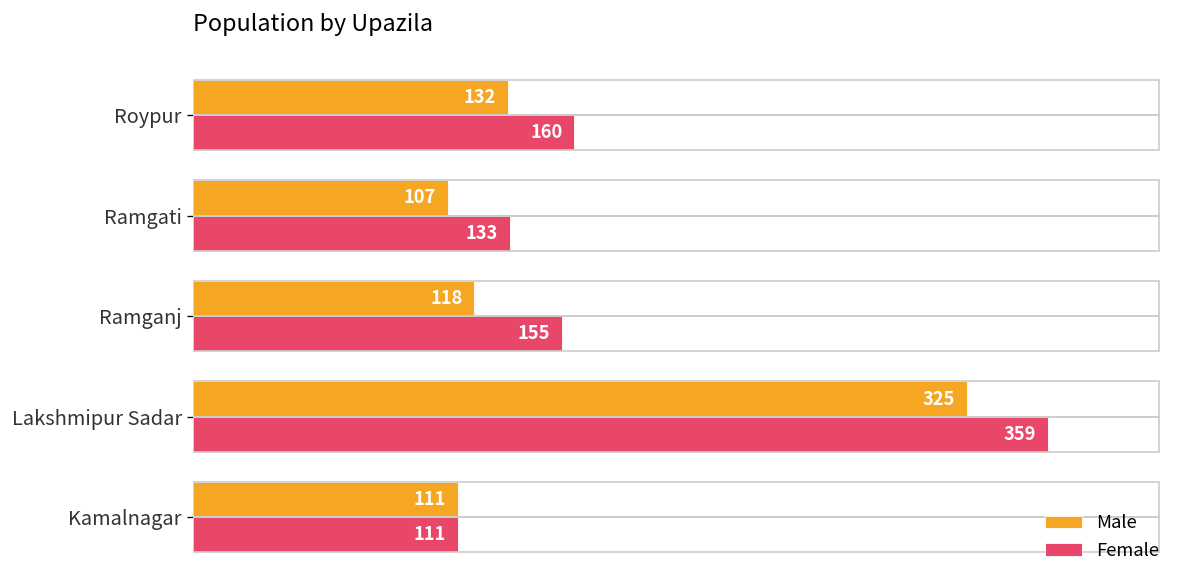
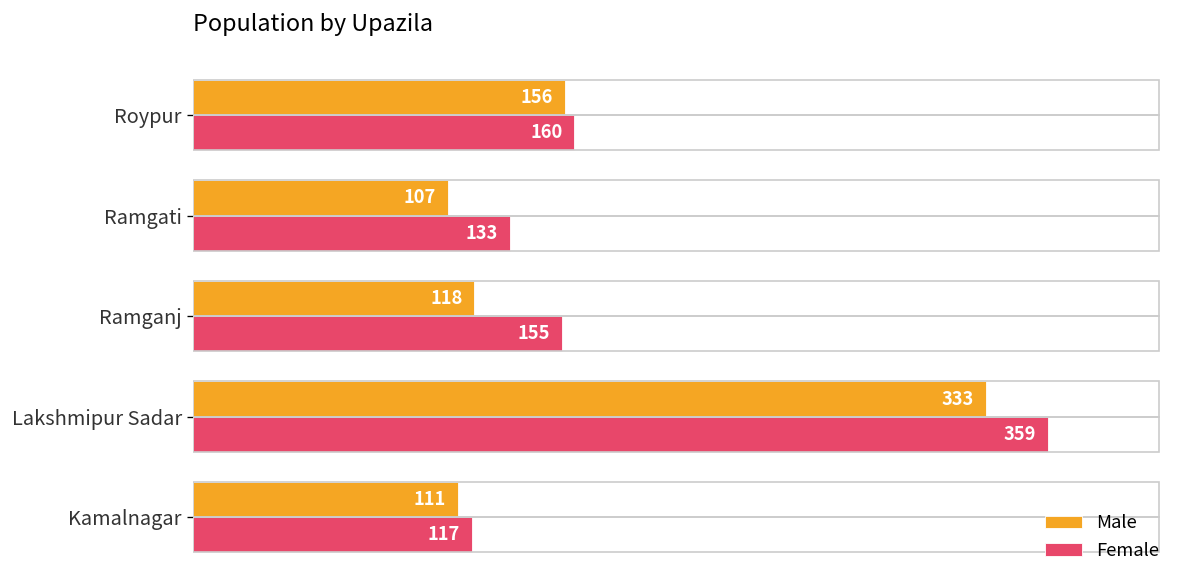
  {
    "Male": {
-     "Roypur": 132,
+     "Roypur": 156,
      "Ramgati": 107,
      "Ramganj": 118,
-     "Lakshmipur Sadar": 325,
+     "Lakshmipur Sadar": 333,
      "Kamalnagar": 111
    },
    "Female": {
      "Roypur": 160,
      "Ramgati": 133,
      "Ramganj": 155,
      "Lakshmipur Sadar": 359,
-     "Kamalnagar": 111
+     "Kamalnagar": 117
    }
  }
